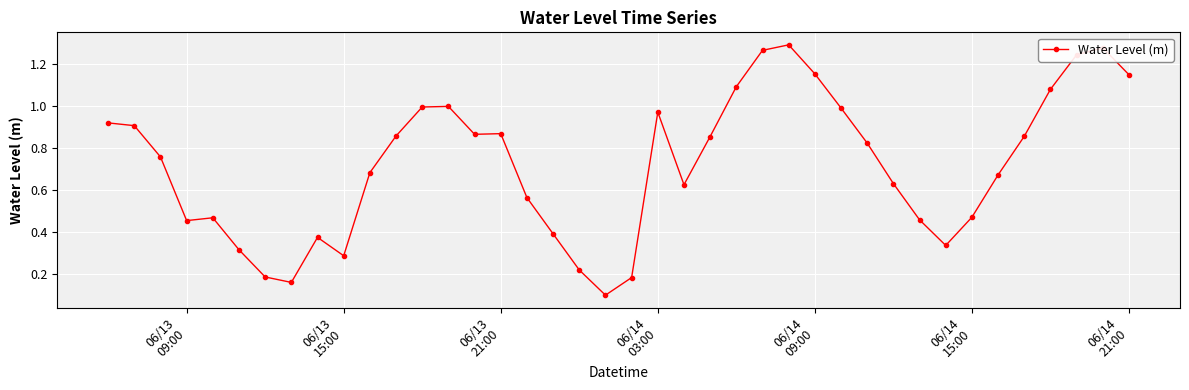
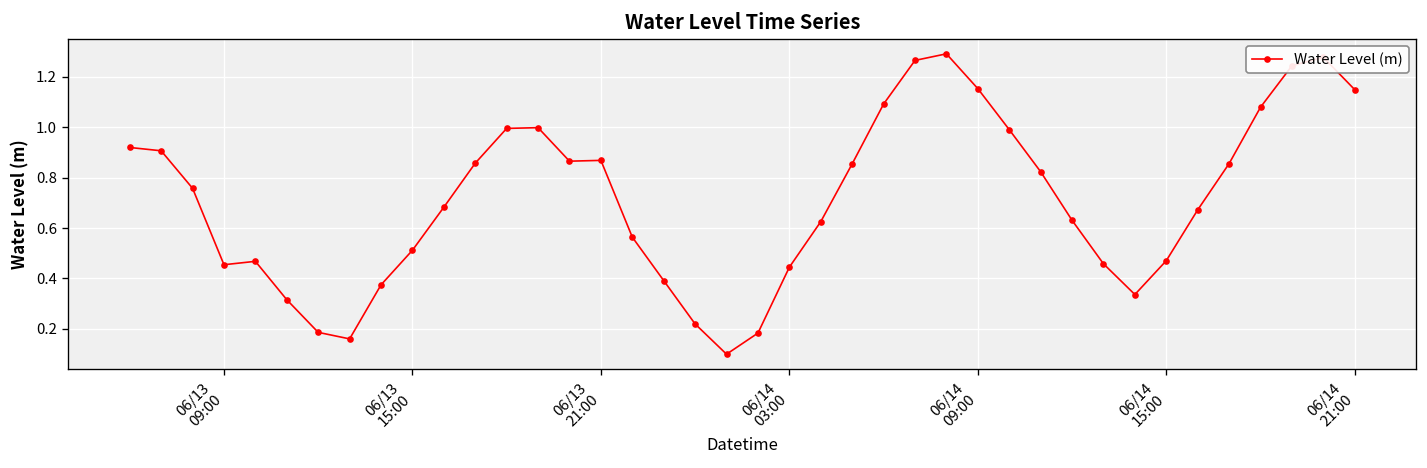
  {
    "06/13 09:00": 0.45,
-   "06/13 15:00": 0.29,
+   "06/13 15:00": 0.51,
    "06/13 21:00": 0.87,
-   "06/14 03:00": 0.97,
+   "06/14 03:00": 0.44,
    "06/14 09:00": 1.15,
    "06/14 15:00": 0.47,
    "06/14 21:00": 1.15
  }
